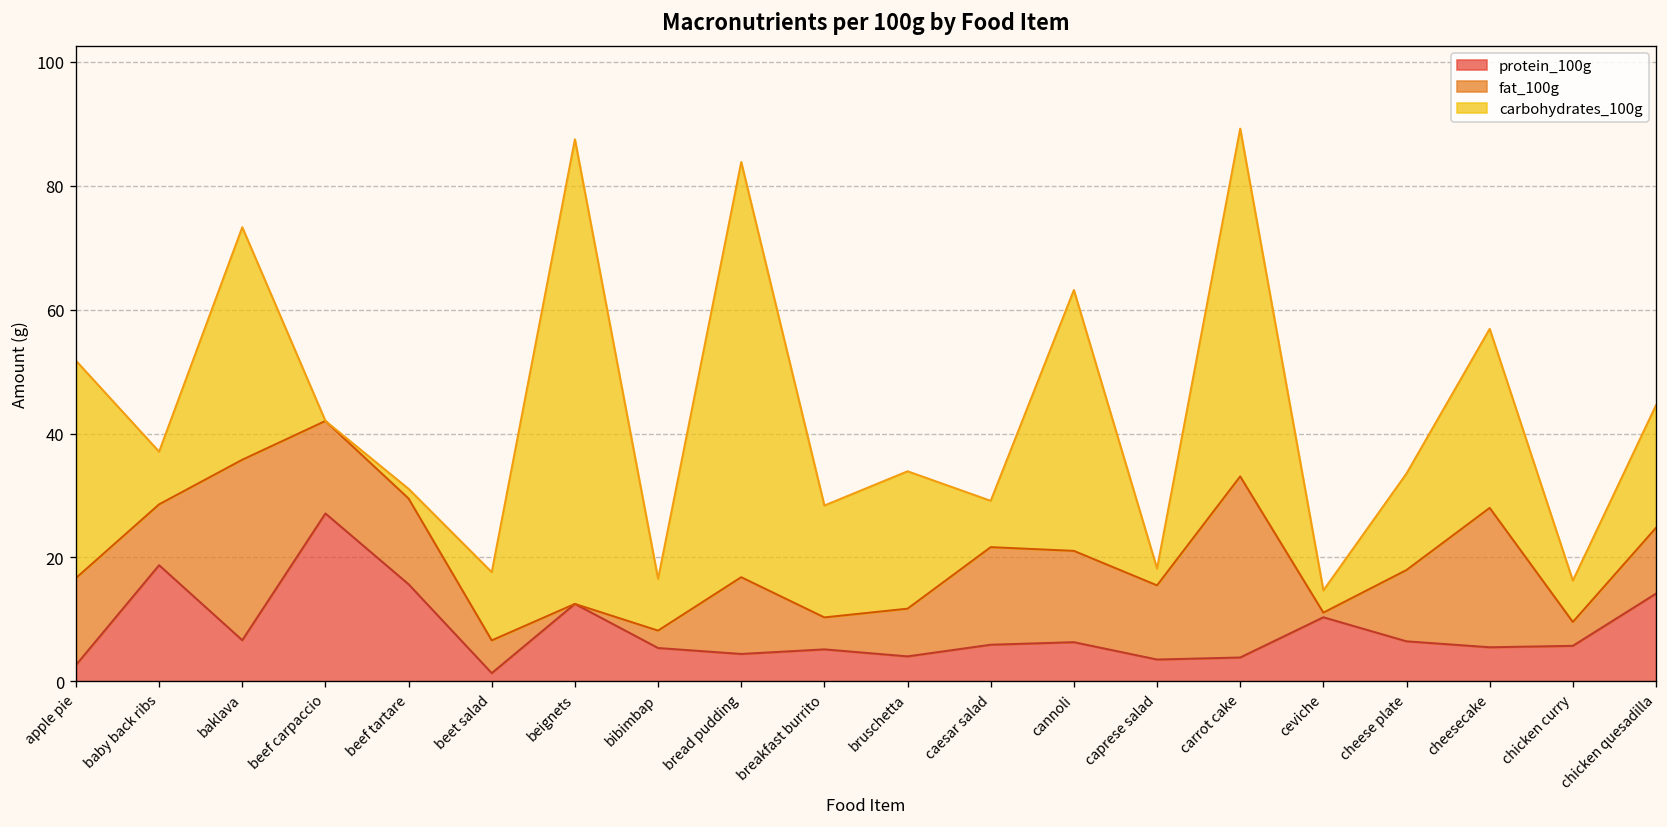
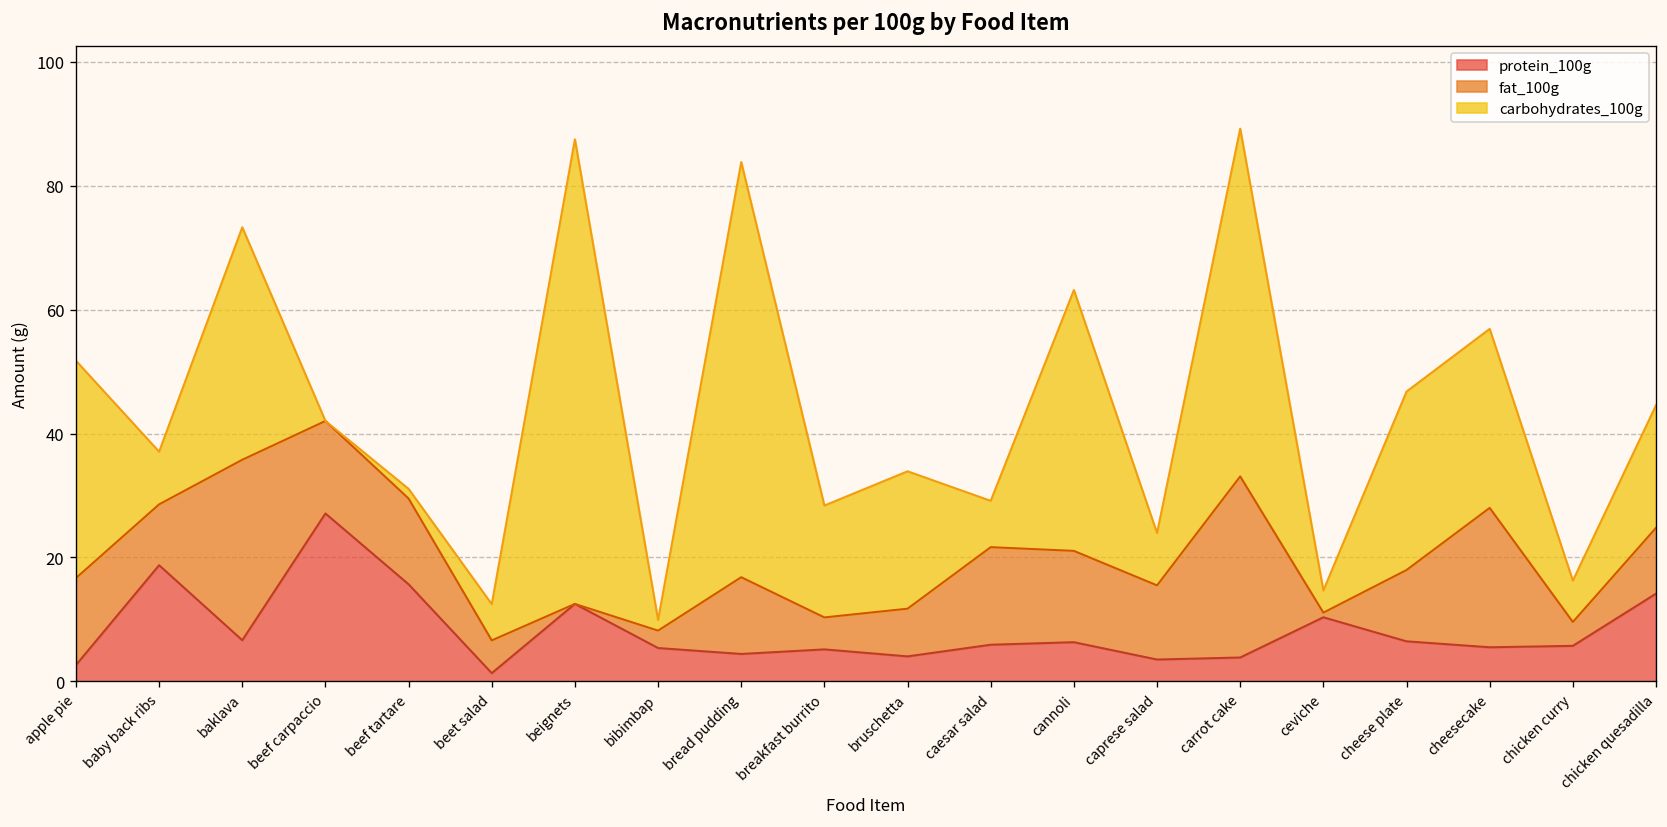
  {
    "carbohydrates_100g": {
      "apple pie": 35,
      "baby back ribs": 9,
      "baklava": 38,
      "beef tartare": 2,
-     "beet salad": 11,
+     "beet salad": 6,
      "beignets": 75,
-     "bibimbap": 8,
+     "bibimbap": 2,
      "bread pudding": 67,
      "breakfast burrito": 18,
      "bruschetta": 22,
      "caesar salad": 7,
      "cannoli": 42,
-     "caprese salad": 3,
+     "caprese salad": 8,
      "carrot cake": 56,
      "ceviche": 4,
-     "cheese plate": 16,
+     "cheese plate": 29,
      "cheesecake": 29,
      "chicken curry": 7,
      "chicken quesadilla": 20
    }
  }
